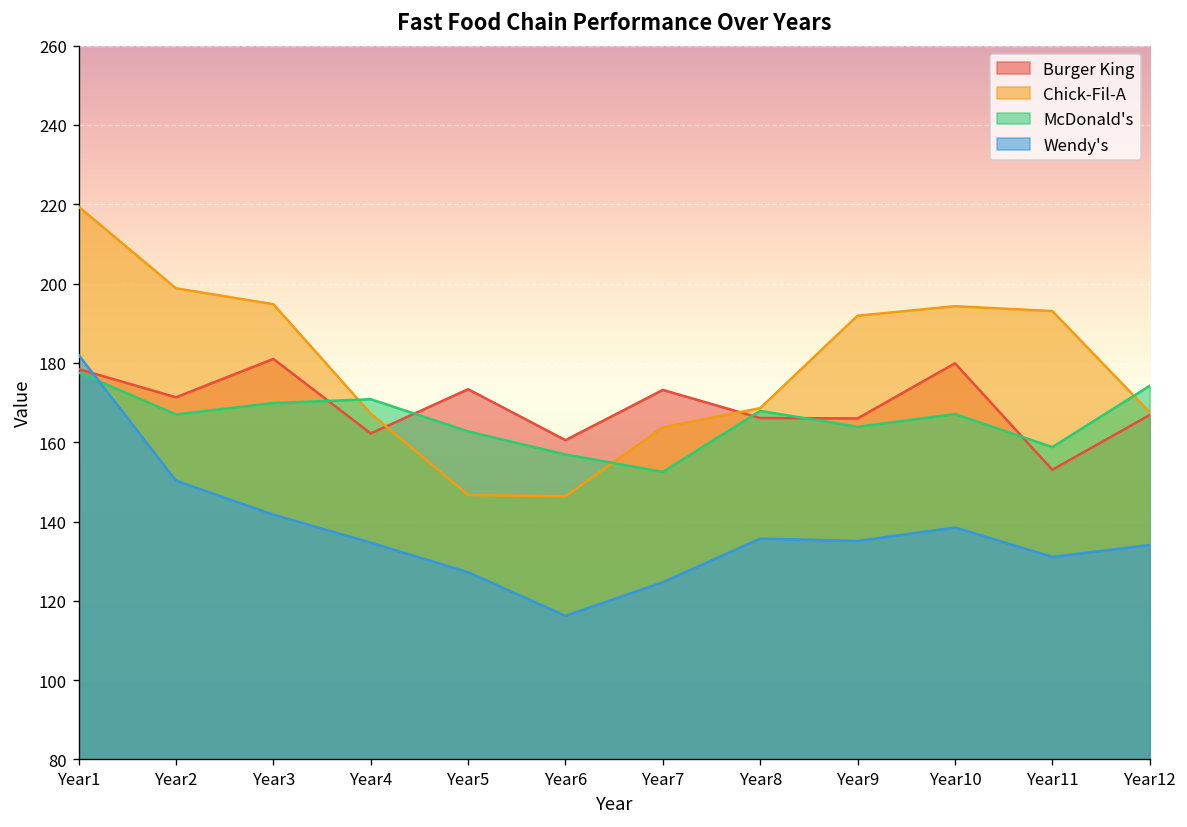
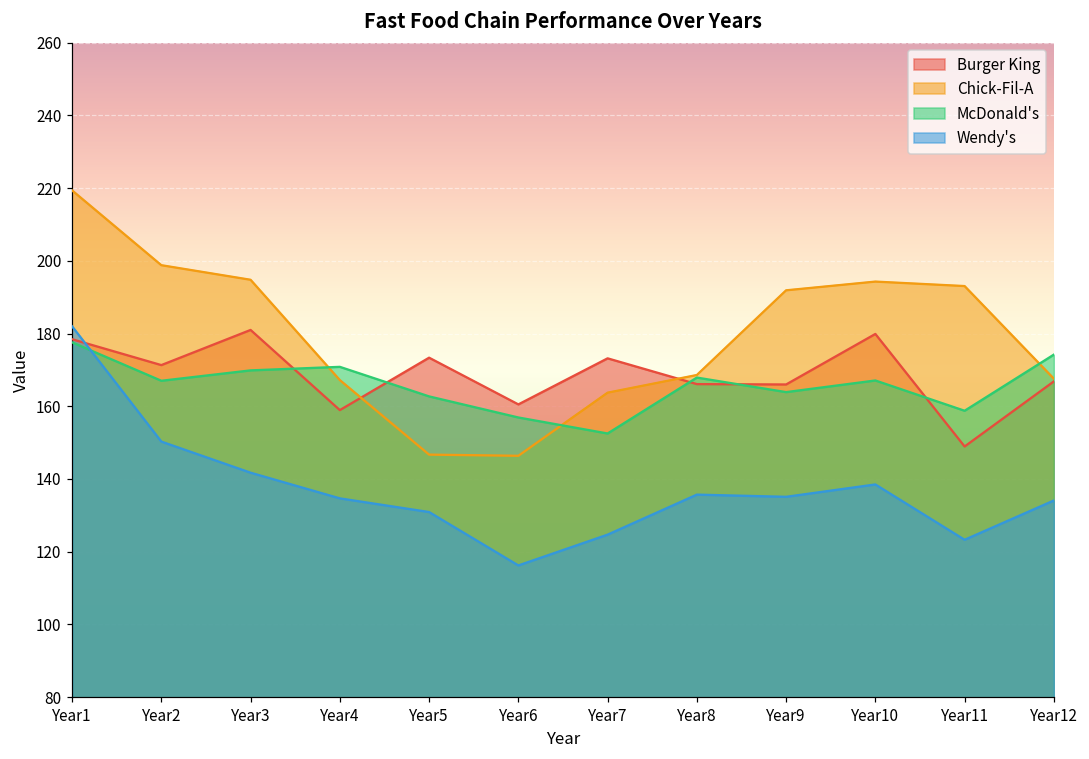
  {
    "Burger King": {
      "Year1": 178,
      "Year2": 171,
      "Year3": 181,
-     "Year4": 162,
+     "Year4": 159,
      "Year5": 173,
      "Year6": 161,
      "Year7": 173,
      "Year8": 166,
      "Year9": 166,
      "Year10": 180,
-     "Year11": 153
+     "Year11": 149
    },
    "Chick-Fil-A": {
      "Year1": 219,
      "Year2": 199,
      "Year3": 195,
      "Year4": 167,
      "Year5": 147,
      "Year6": 146,
      "Year7": 164,
      "Year9": 192,
      "Year10": 194,
      "Year11": 193
    },
    "McDonald's": {
      "Year1": 178,
      "Year2": 167,
      "Year3": 170,
      "Year4": 171,
      "Year5": 163,
      "Year6": 157,
      "Year7": 153,
      "Year9": 164,
      "Year10": 167,
      "Year11": 159,
      "Year12": 174
    },
    "Wendy's": {
      "Year1": 182,
      "Year2": 150,
      "Year3": 142,
      "Year4": 135,
-     "Year5": 127,
+     "Year5": 131,
      "Year6": 116,
      "Year7": 125,
      "Year8": 136,
      "Year9": 135,
      "Year10": 139,
-     "Year11": 131,
+     "Year11": 123,
      "Year12": 134
    }
  }
